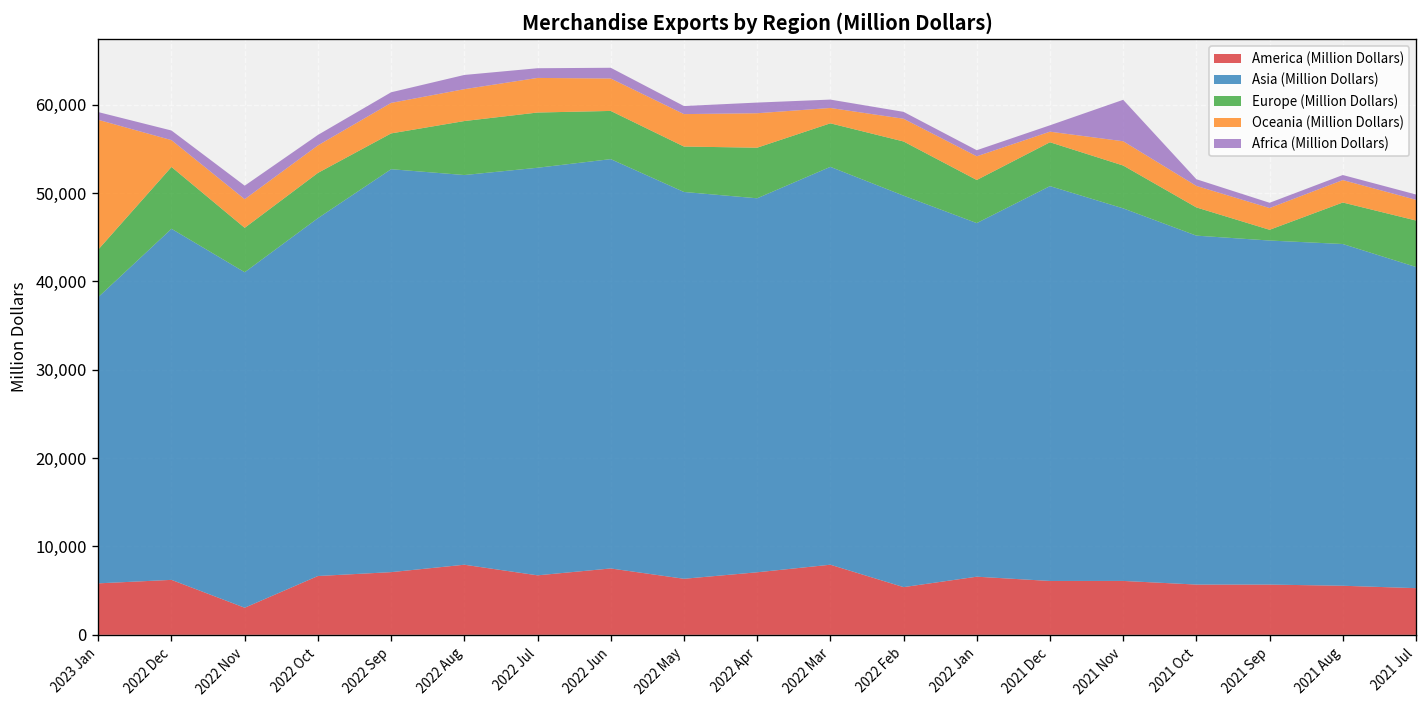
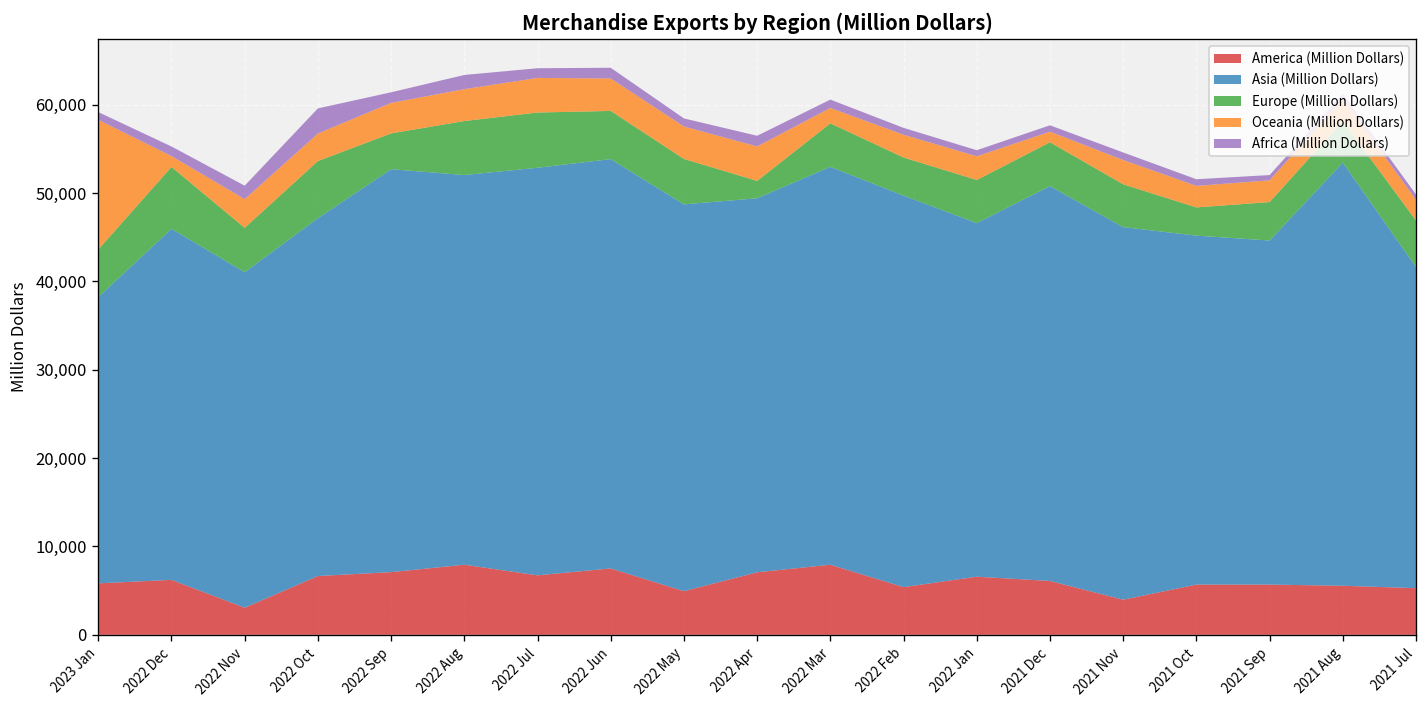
  {
    "America (Million Dollars)": {
      "2023 Jan": "6,000",
      "2022 Dec": "6,000",
      "2022 Nov": "3,000",
      "2022 Oct": "7,000",
      "2022 Sep": "7,000",
      "2022 Aug": "8,000",
      "2022 Jul": "7,000",
      "2022 Jun": "8,000",
-     "2022 May": "6,000",
+     "2022 May": "5,000",
      "2022 Apr": "7,000",
      "2022 Mar": "8,000",
      "2022 Feb": "5,000",
      "2022 Jan": "7,000",
      "2021 Dec": "6,000",
-     "2021 Nov": "6,000",
+     "2021 Nov": "4,000",
      "2021 Oct": "6,000",
      "2021 Sep": "6,000",
      "2021 Aug": "6,000",
      "2021 Jul": "5,000"
    },
    "Asia (Million Dollars)": {
      "2023 Jan": "32,000",
      "2022 Dec": "40,000",
      "2022 Nov": "38,000",
      "2022 Oct": "41,000",
      "2022 Sep": "46,000",
      "2022 Aug": "44,000",
      "2022 Jul": "46,000",
      "2022 Jun": "46,000",
      "2022 May": "44,000",
      "2022 Apr": "42,000",
      "2022 Mar": "45,000",
      "2022 Feb": "44,000",
      "2022 Jan": "40,000",
      "2021 Dec": "45,000",
      "2021 Nov": "42,000",
      "2021 Oct": "39,000",
      "2021 Sep": "39,000",
-     "2021 Aug": "39,000",
+     "2021 Aug": "48,000",
      "2021 Jul": "36,000"
    },
    "Europe (Million Dollars)": {
      "2023 Jan": "5,000",
      "2022 Dec": "7,000",
      "2022 Nov": "5,000",
-     "2022 Oct": "5,000",
+     "2022 Oct": "6,000",
      "2022 Sep": "4,000",
      "2022 Aug": "6,000",
      "2022 Jul": "6,000",
      "2022 Jun": "5,000",
      "2022 May": "5,000",
-     "2022 Apr": "6,000",
+     "2022 Apr": "2,000",
      "2022 Mar": "5,000",
-     "2022 Feb": "6,000",
+     "2022 Feb": "4,000",
      "2022 Jan": "5,000",
      "2021 Dec": "5,000",
      "2021 Nov": "5,000",
      "2021 Oct": "3,000",
-     "2021 Sep": "1,000",
+     "2021 Sep": "4,000",
      "2021 Jul": "5,000"
    },
    "Oceania (Million Dollars)": {
      "2023 Jan": "15,000",
-     "2022 Dec": "3,000",
+     "2022 Dec": "1,000",
      "2022 Nov": "3,000",
      "2022 Oct": "3,000",
      "2022 Sep": "3,000",
      "2022 Aug": "4,000",
      "2022 Jul": "4,000",
      "2022 Jun": "4,000",
      "2022 May": "4,000",
      "2022 Apr": "4,000",
      "2022 Mar": "2,000",
      "2022 Feb": "3,000",
      "2022 Jan": "3,000",
      "2021 Dec": "1,000",
      "2021 Nov": "3,000",
      "2021 Oct": "2,000",
      "2021 Sep": "2,000",
      "2021 Jul": "2,000"
    },
    "Africa (Million Dollars)": {
      "2023 Jan": "1,000",
      "2022 Dec": "1,000",
      "2022 Nov": "2,000",
-     "2022 Oct": "1,000",
+     "2022 Oct": "3,000",
      "2022 Sep": "1,000",
      "2022 Aug": "2,000",
      "2022 Jul": "1,000",
      "2022 Jun": "1,000",
      "2022 May": "1,000",
      "2022 Apr": "1,000",
      "2022 Mar": "1,000",
      "2022 Feb": "1,000",
      "2022 Jan": "1,000",
      "2021 Dec": "1,000",
-     "2021 Nov": "5,000",
+     "2021 Nov": "1,000",
      "2021 Oct": "1,000",
      "2021 Sep": "1,000",
      "2021 Jul": "1,000"
    }
  }
